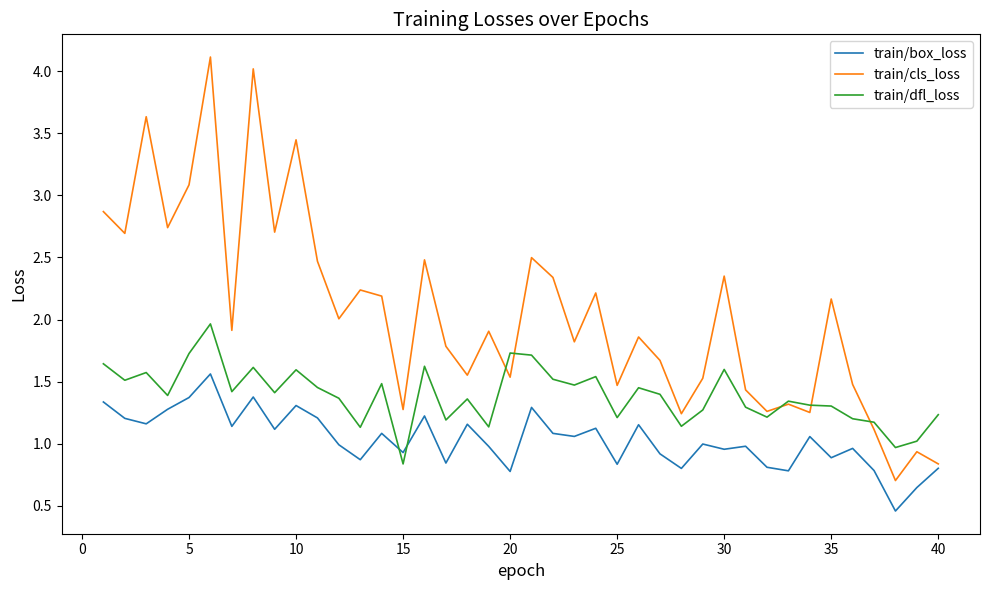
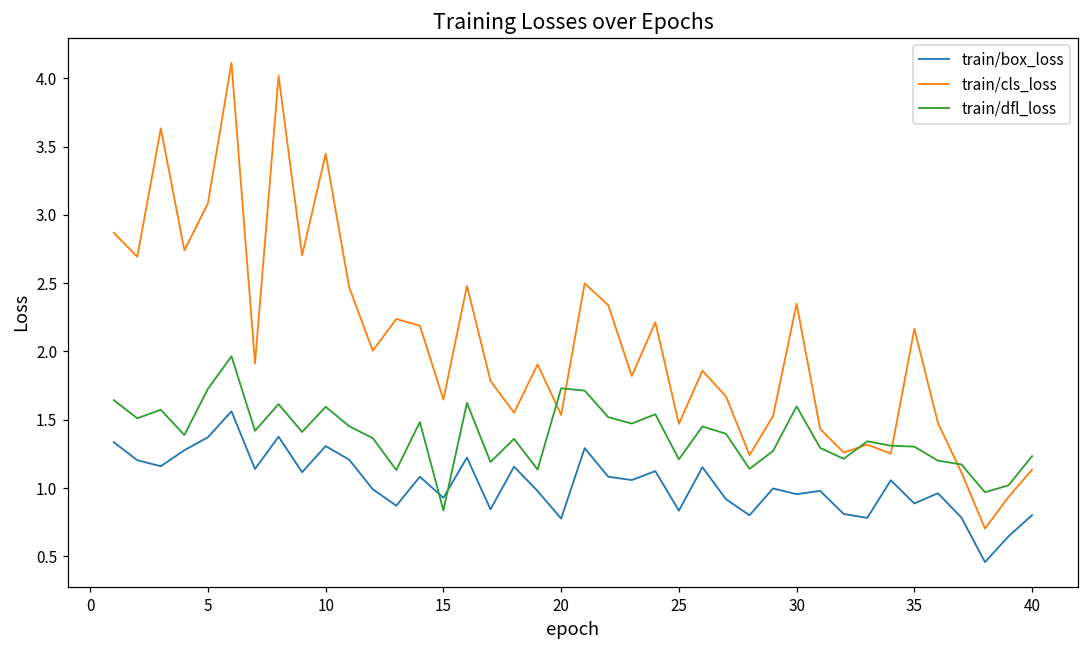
  {
    "train/box_loss": {
      "5": 1.37,
      "10": 1.31,
      "15": 0.93,
      "20": 0.78,
      "25": 0.83,
      "30": 0.96,
      "35": 0.89,
      "40": 0.80
    },
    "train/cls_loss": {
      "5": 3.09,
      "10": 3.45,
-     "15": 1.28,
+     "15": 1.65,
      "20": 1.54,
      "25": 1.47,
      "30": 2.35,
      "35": 2.17,
-     "40": 0.84
+     "40": 1.13
    },
    "train/dfl_loss": {
      "5": 1.73,
      "10": 1.60,
      "15": 0.84,
      "20": 1.73,
      "25": 1.21,
      "30": 1.60,
      "35": 1.30,
      "40": 1.23
    }
  }
